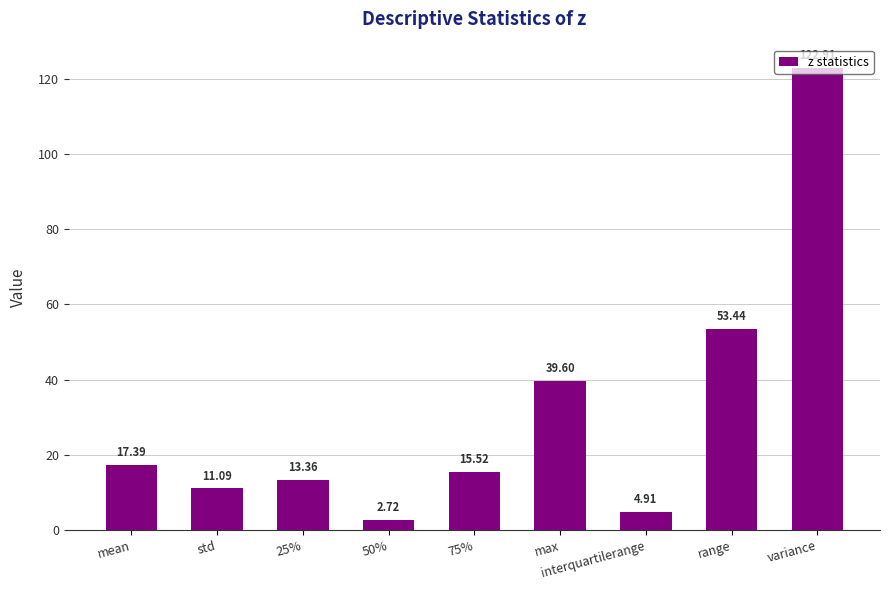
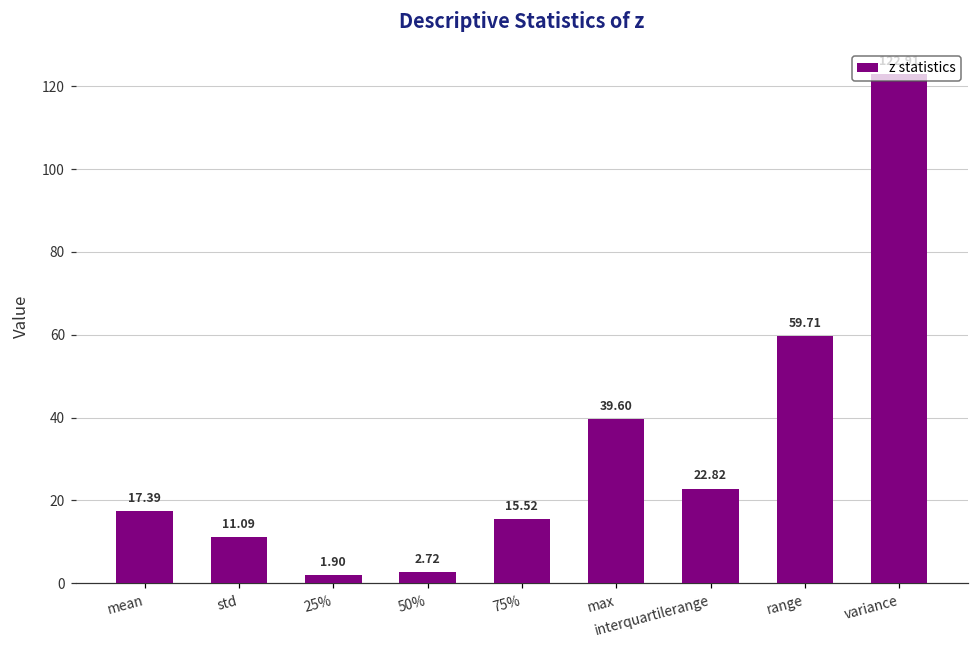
  {
    "mean": 17.39,
    "std": 11.09,
-   "25%": 13.36,
+   "25%": 1.90,
    "50%": 2.72,
    "75%": 15.52,
    "max": 39.60,
-   "interquartilerange": 4.91,
-   "range": 53.44
+   "interquartilerange": 22.82,
+   "range": 59.71
  }
